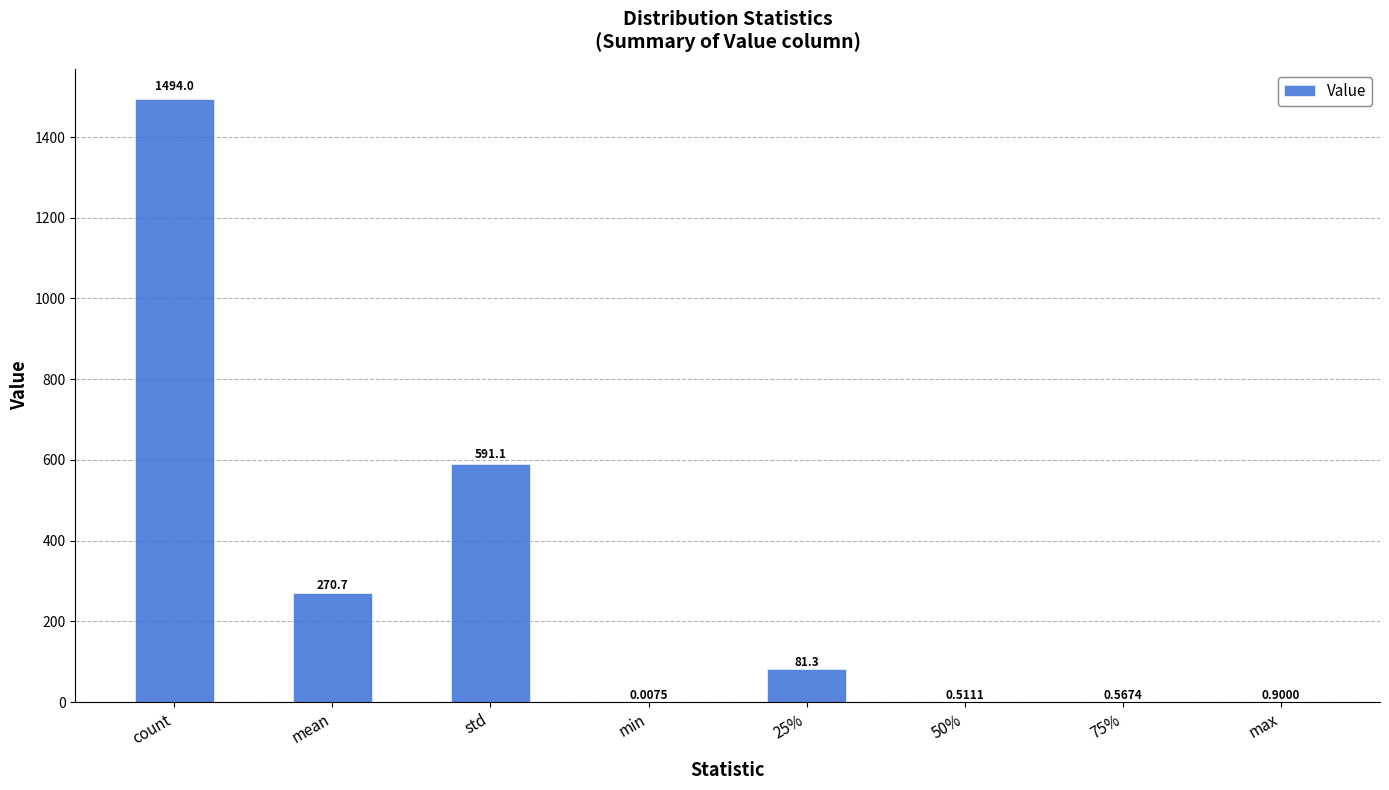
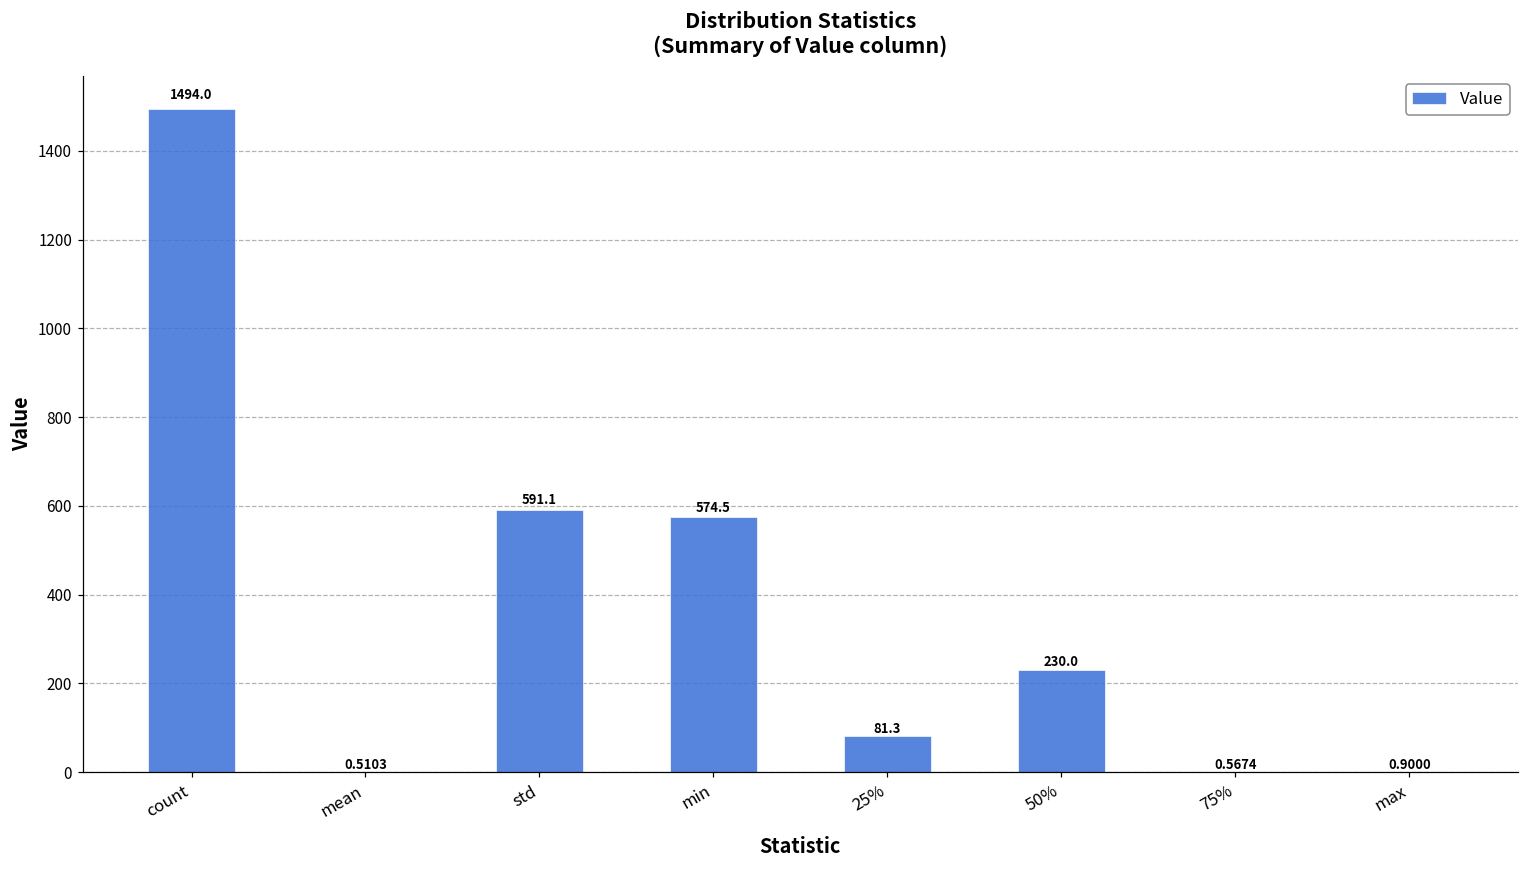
  {
    "count": 1494.0,
-   "mean": 270.7,
+   "mean": 0.5103,
    "std": 591.1,
-   "min": 0.0075,
+   "min": 574.5,
    "25%": 81.3,
-   "50%": 0.5111,
+   "50%": 230.0,
    "75%": 0.5674,
    "max": 0.9000
  }
